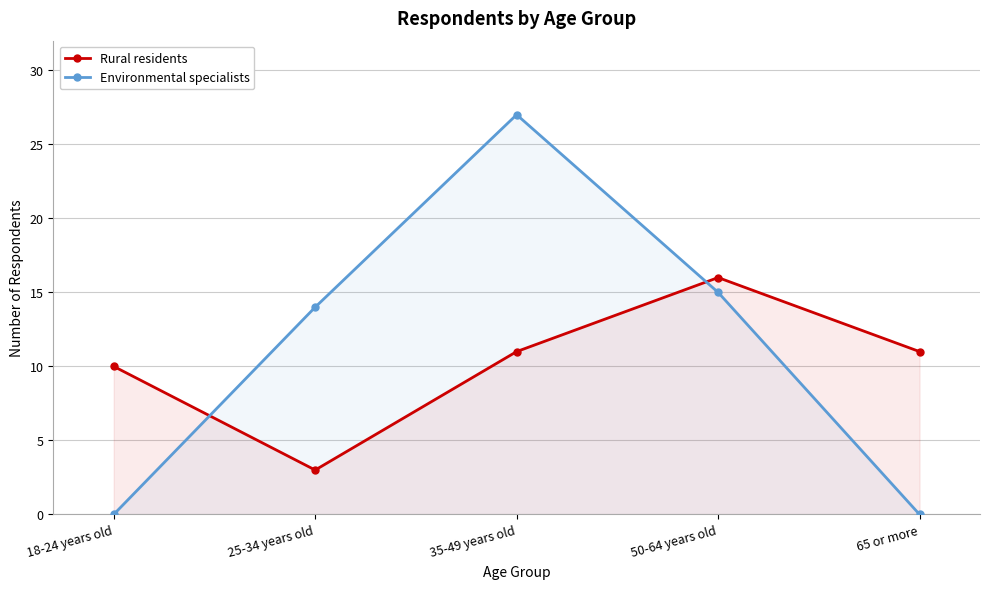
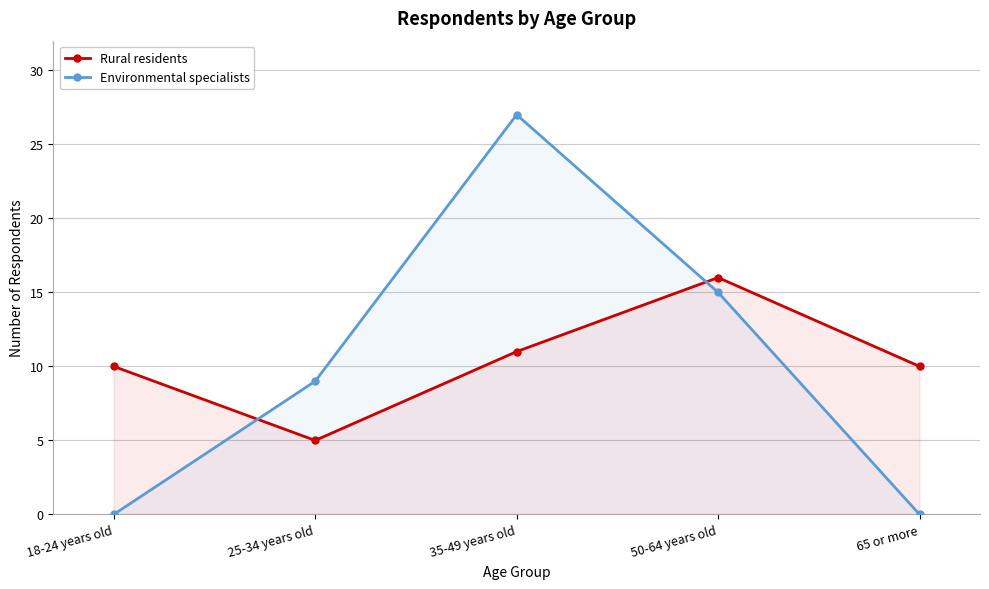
  {
    "Rural residents": {
      "18-24 years old": 10,
-     "25-34 years old": 3,
+     "25-34 years old": 5,
      "35-49 years old": 11,
      "50-64 years old": 16,
-     "65 or more": 11
+     "65 or more": 10
    },
    "Environmental specialists": {
      "18-24 years old": 0,
-     "25-34 years old": 14,
+     "25-34 years old": 9,
      "35-49 years old": 27,
      "50-64 years old": 15,
      "65 or more": 0
    }
  }
